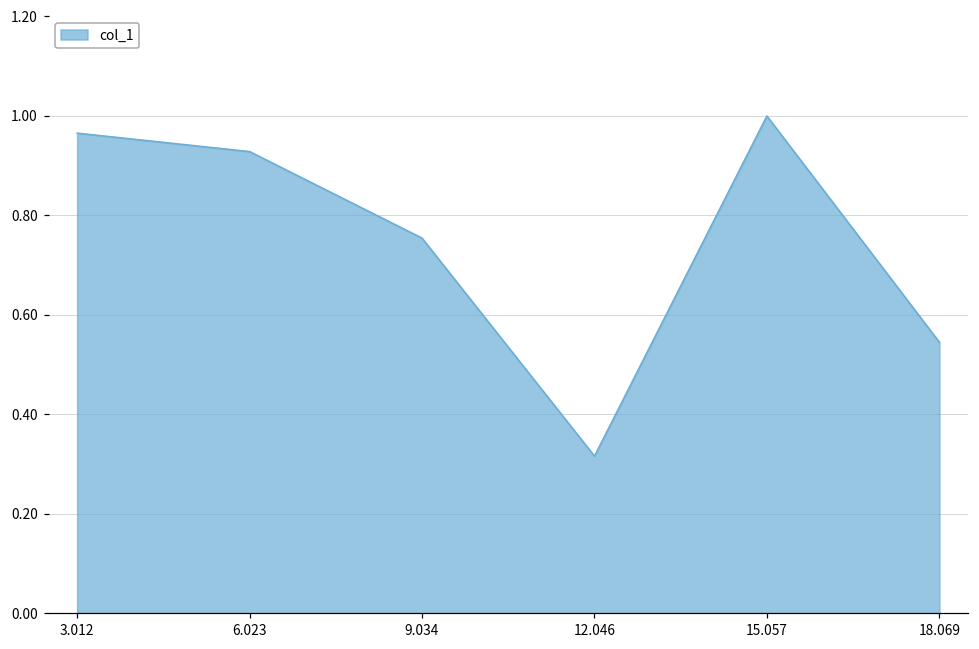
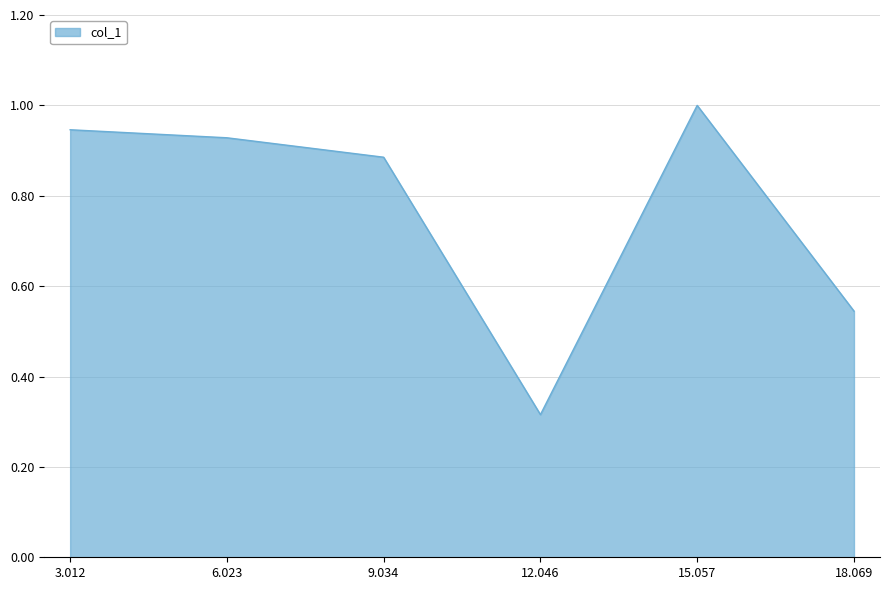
  {
-   "3.012": 0.97,
+   "3.012": 0.95,
    "6.023": 0.93,
-   "9.034": 0.75,
+   "9.034": 0.89,
    "12.046": 0.32,
    "15.057": 1.00,
    "18.069": 0.54
  }
